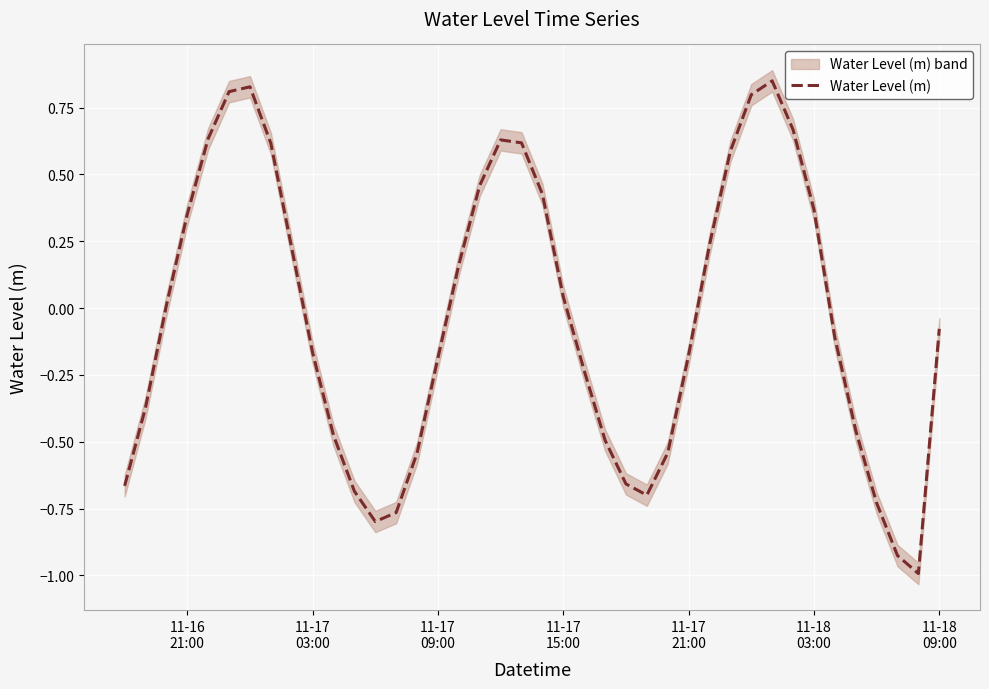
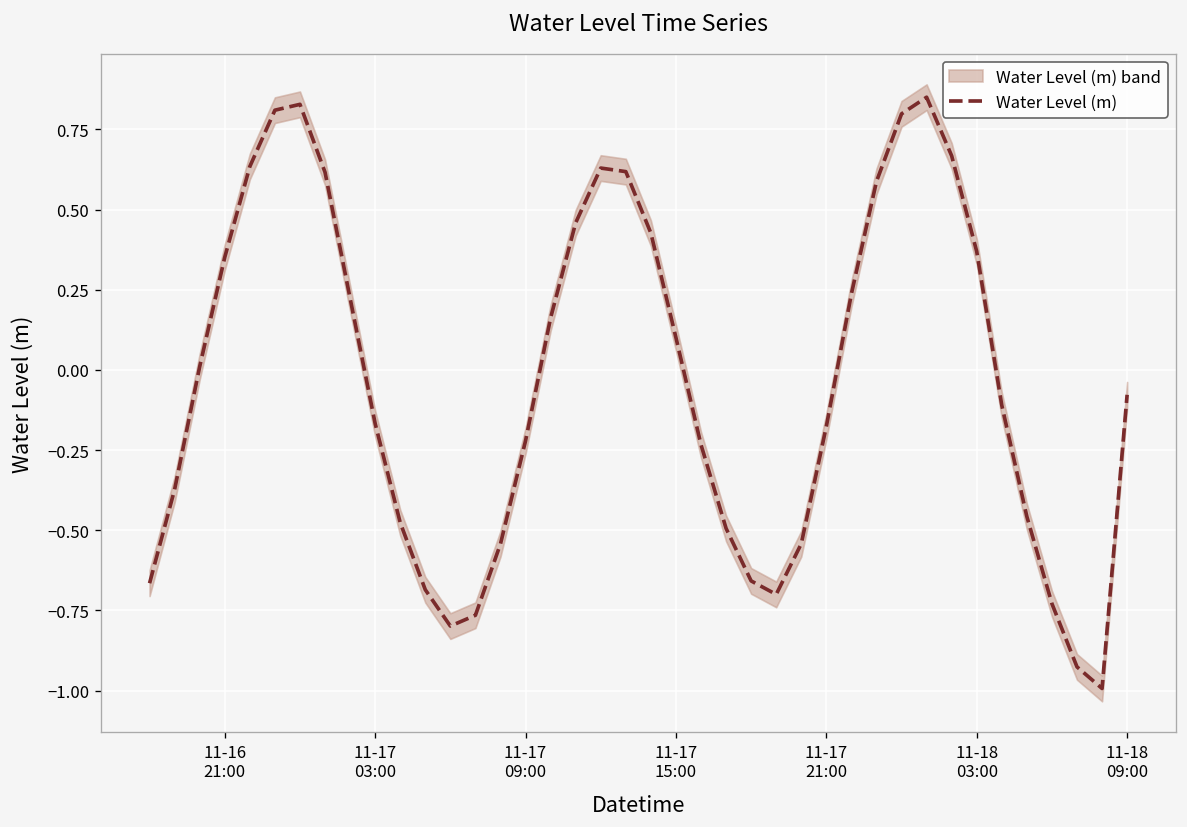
  {
    "Water Level (m)": {
      "11-16 21:00": 0.35,
      "11-17 03:00": -0.17,
-     "11-17 09:00": -0.19,
-     "11-17 15:00": 0.04,
+     "11-17 09:00": -0.22,
+     "11-17 15:00": 0.10,
      "11-17 21:00": -0.18,
      "11-18 03:00": 0.37,
      "11-18 09:00": -0.08
    }
  }
